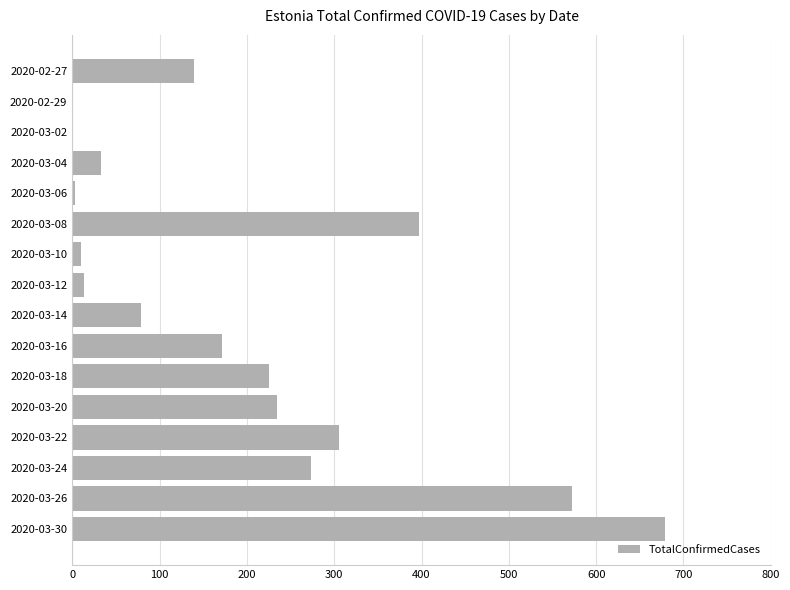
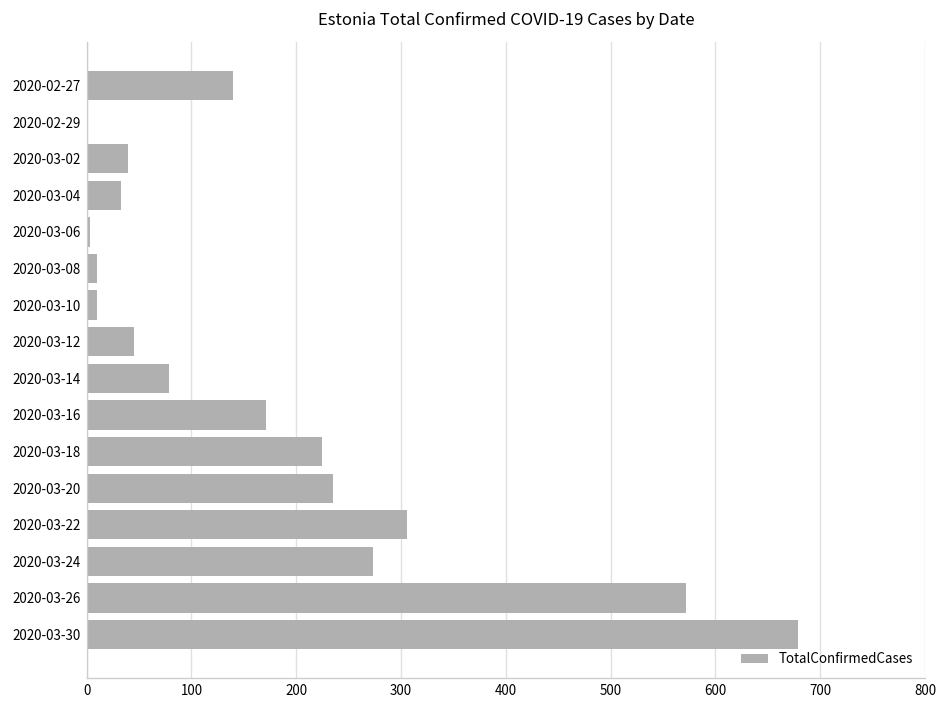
  {
    "2020-02-27": 140,
-   "2020-03-02": 0,
+   "2020-03-02": 40,
    "2020-03-04": 30,
    "2020-03-06": 0,
-   "2020-03-08": 400,
+   "2020-03-08": 10,
    "2020-03-10": 10,
-   "2020-03-12": 10,
+   "2020-03-12": 50,
    "2020-03-14": 80,
    "2020-03-16": 170,
    "2020-03-18": 230,
    "2020-03-20": 240,
    "2020-03-22": 310,
    "2020-03-24": 270,
    "2020-03-26": 570,
    "2020-03-30": 680
  }
